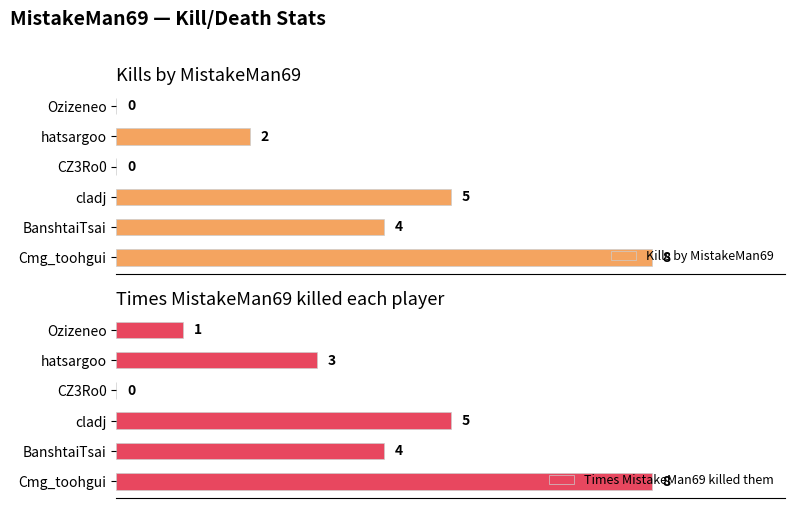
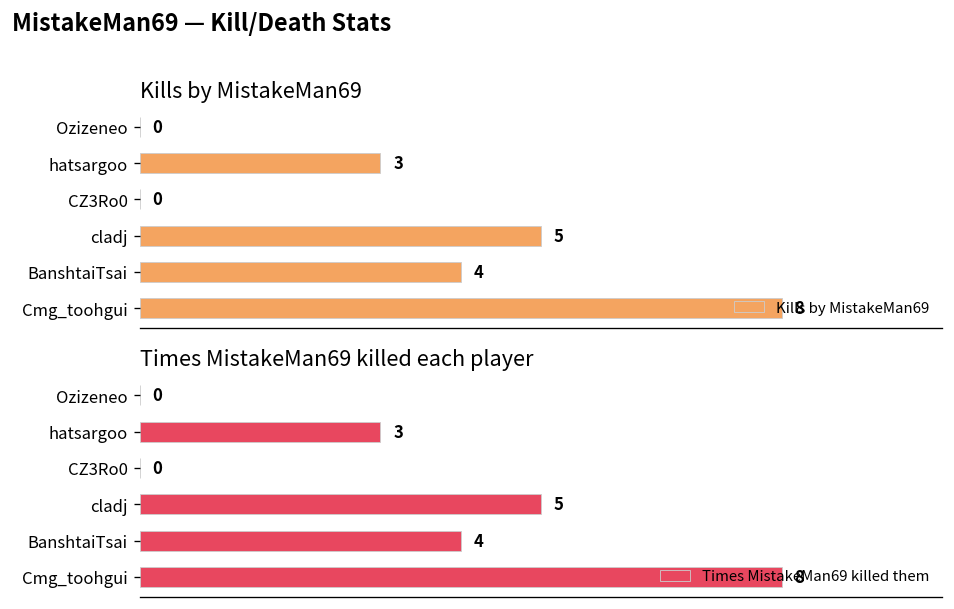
  {
    "Kills by MistakeMan69": {
      "Ozizeneo": 0,
-     "hatsargoo": 2,
+     "hatsargoo": 3,
      "CZ3Ro0": 0,
      "cladj": 5,
      "BanshtaiTsai": 4,
      "Cmg_toohgui": 8
    },
    "Times MistakeMan69 killed each player": {
-     "Ozizeneo": 1,
+     "Ozizeneo": 0,
      "hatsargoo": 3,
      "CZ3Ro0": 0,
      "cladj": 5,
      "BanshtaiTsai": 4,
      "Cmg_toohgui": 8
    }
  }
